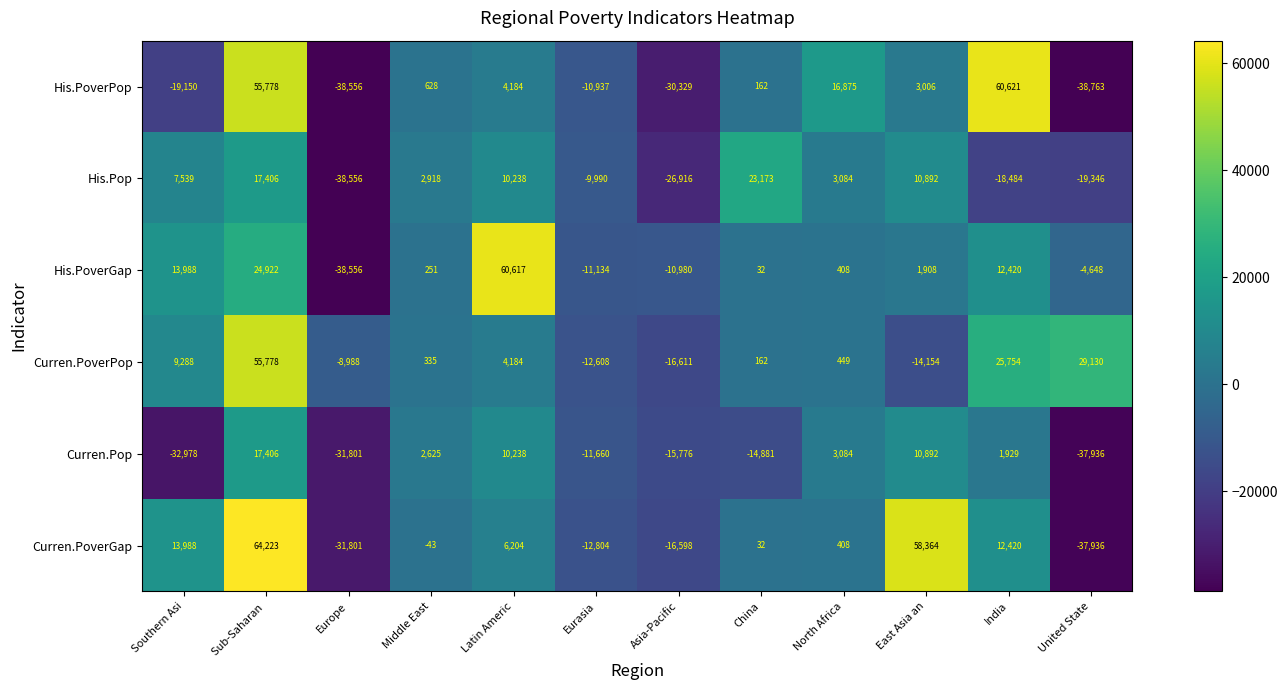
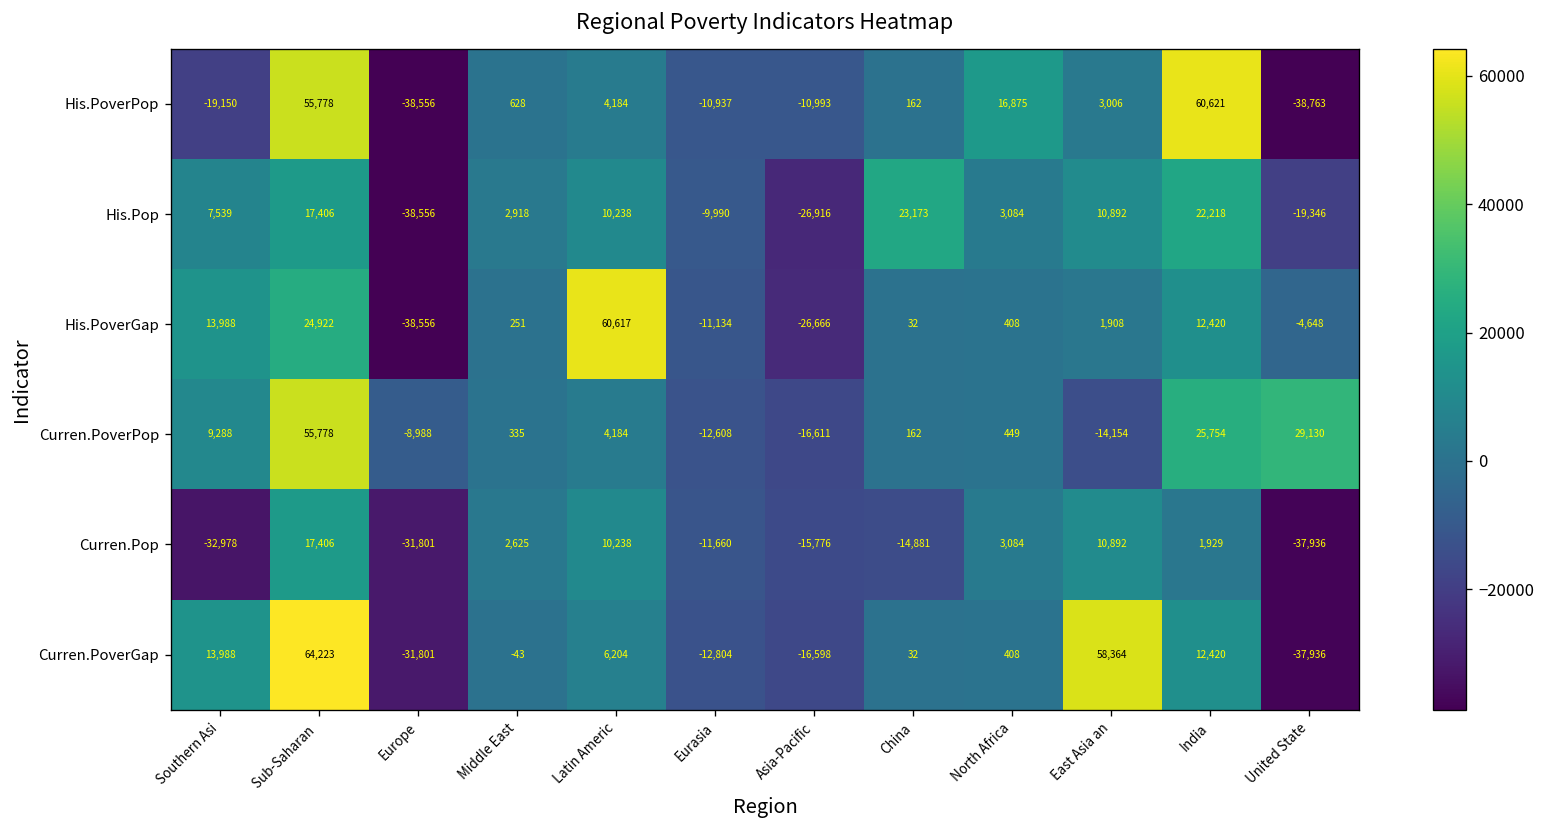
  {
    "His.PoverPop": {
      "Southern Asi": "-19,150",
      "Sub-Saharan": "55,778",
      "Europe": "-38,556",
      "Middle East": "628",
      "Latin Americ": "4,184",
      "Eurasia": "-10,937",
-     "Asia-Pacific": "-30,329",
+     "Asia-Pacific": "-10,993",
      "China": "162",
      "North Africa": "16,875",
      "East Asia an": "3,006",
      "India": "60,621",
      "United State": "-38,763"
    },
    "His.Pop": {
      "Southern Asi": "7,539",
      "Sub-Saharan": "17,406",
      "Europe": "-38,556",
      "Middle East": "2,918",
      "Latin Americ": "10,238",
      "Eurasia": "-9,990",
      "Asia-Pacific": "-26,916",
      "China": "23,173",
      "North Africa": "3,084",
      "East Asia an": "10,892",
-     "India": "-18,484",
+     "India": "22,218",
      "United State": "-19,346"
    },
    "His.PoverGap": {
      "Southern Asi": "13,988",
      "Sub-Saharan": "24,922",
      "Europe": "-38,556",
      "Middle East": "251",
      "Latin Americ": "60,617",
      "Eurasia": "-11,134",
-     "Asia-Pacific": "-10,980",
+     "Asia-Pacific": "-26,666",
      "China": "32",
      "North Africa": "408",
      "East Asia an": "1,908",
      "India": "12,420",
      "United State": "-4,648"
    },
    "Curren.PoverPop": {
      "Southern Asi": "9,288",
      "Sub-Saharan": "55,778",
      "Europe": "-8,988",
      "Middle East": "335",
      "Latin Americ": "4,184",
      "Eurasia": "-12,608",
      "Asia-Pacific": "-16,611",
      "China": "162",
      "North Africa": "449",
      "East Asia an": "-14,154",
      "India": "25,754",
      "United State": "29,130"
    },
    "Curren.Pop": {
      "Southern Asi": "-32,978",
      "Sub-Saharan": "17,406",
      "Europe": "-31,801",
      "Middle East": "2,625",
      "Latin Americ": "10,238",
      "Eurasia": "-11,660",
      "Asia-Pacific": "-15,776",
      "China": "-14,881",
      "North Africa": "3,084",
      "East Asia an": "10,892",
      "India": "1,929",
      "United State": "-37,936"
    },
    "Curren.PoverGap": {
      "Southern Asi": "13,988",
      "Sub-Saharan": "64,223",
      "Europe": "-31,801",
      "Middle East": "-43",
      "Latin Americ": "6,204",
      "Eurasia": "-12,804",
      "Asia-Pacific": "-16,598",
      "China": "32",
      "North Africa": "408",
      "East Asia an": "58,364",
      "India": "12,420",
      "United State": "-37,936"
    }
  }
